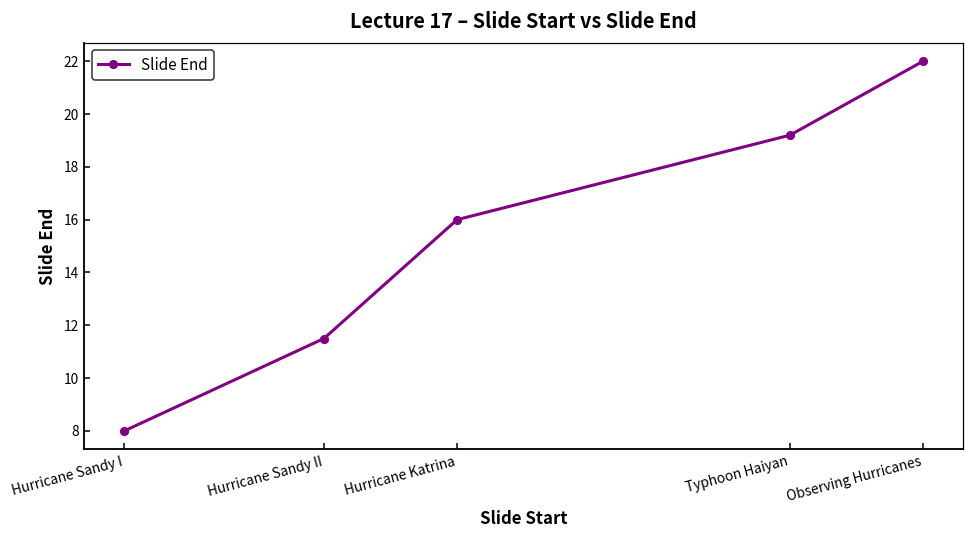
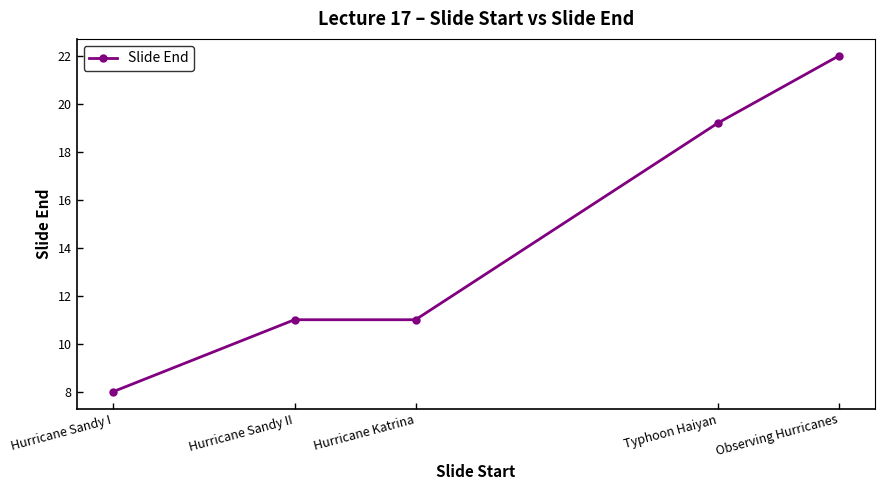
  {
    "Hurricane Sandy I": 8.0,
-   "Hurricane Sandy II": 11.5,
-   "Hurricane Katrina": 16,
+   "Hurricane Sandy II": 11.0,
+   "Hurricane Katrina": 11,
    "Typhoon Haiyan": 19.2,
    "Observing Hurricanes": 22.0
  }
